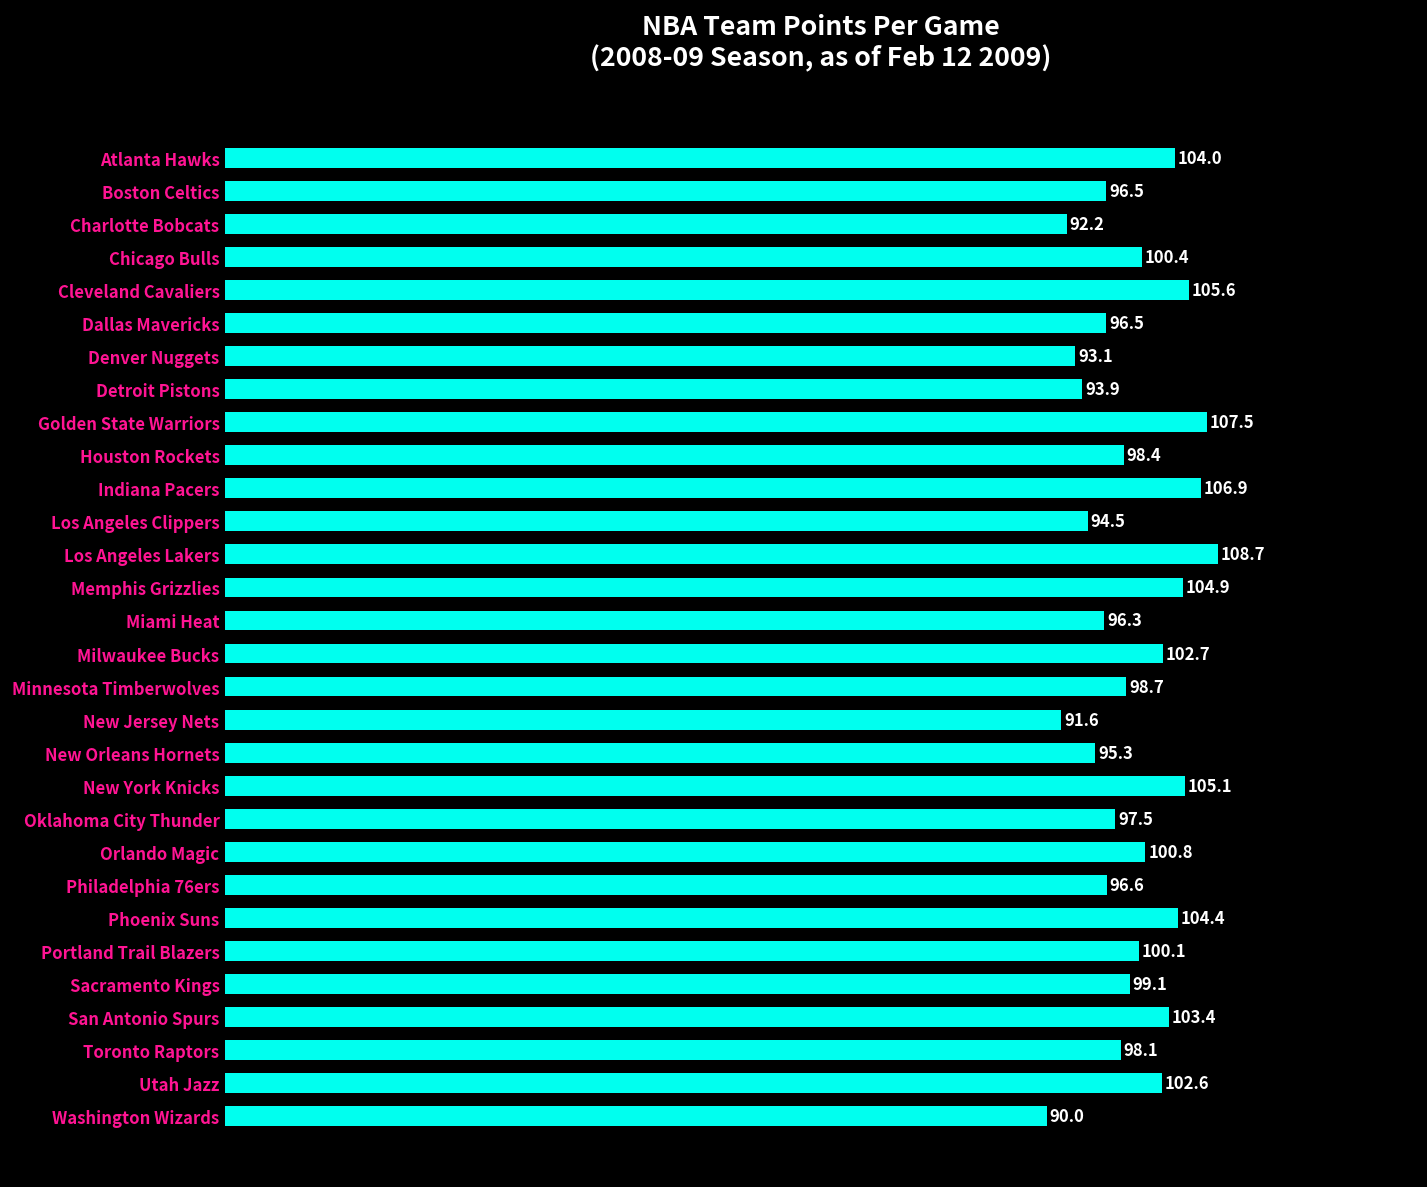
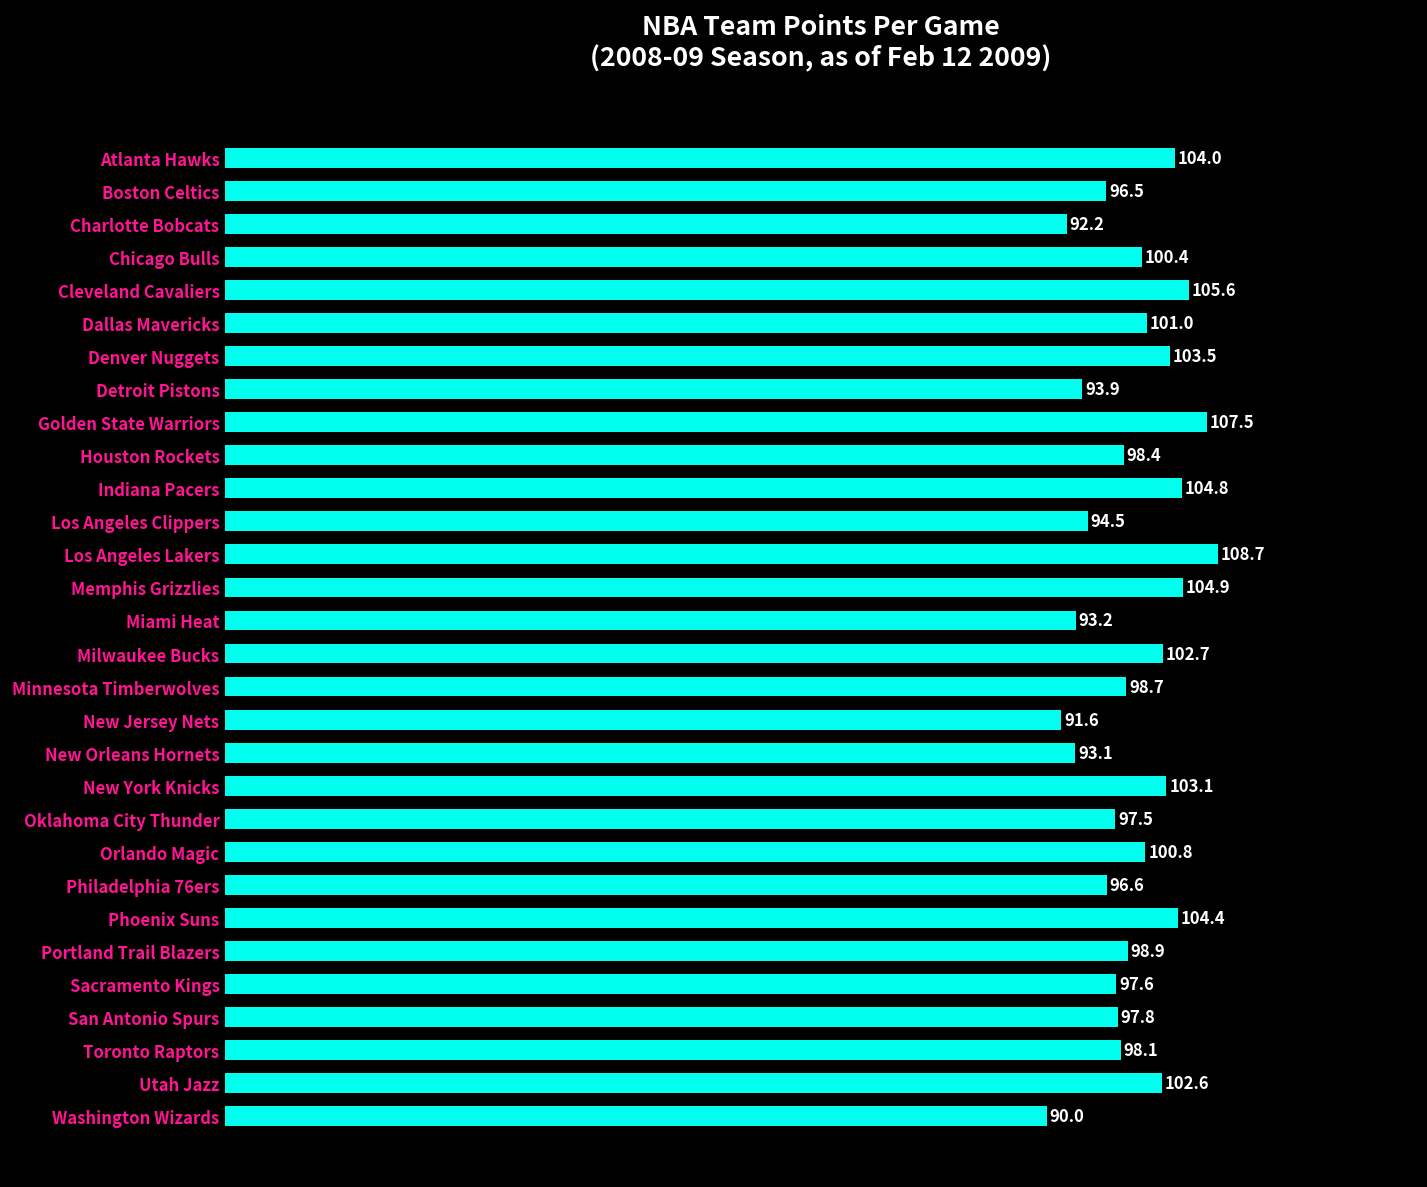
  {
    "Atlanta Hawks": 104.0,
    "Boston Celtics": 96.5,
    "Charlotte Bobcats": 92.2,
    "Chicago Bulls": 100.4,
    "Cleveland Cavaliers": 105.6,
-   "Dallas Mavericks": 96.5,
-   "Denver Nuggets": 93.1,
+   "Dallas Mavericks": 101.0,
+   "Denver Nuggets": 103.5,
    "Detroit Pistons": 93.9,
    "Golden State Warriors": 107.5,
    "Houston Rockets": 98.4,
-   "Indiana Pacers": 106.9,
+   "Indiana Pacers": 104.8,
    "Los Angeles Clippers": 94.5,
    "Los Angeles Lakers": 108.7,
    "Memphis Grizzlies": 104.9,
-   "Miami Heat": 96.3,
+   "Miami Heat": 93.2,
    "Milwaukee Bucks": 102.7,
    "Minnesota Timberwolves": 98.7,
    "New Jersey Nets": 91.6,
-   "New Orleans Hornets": 95.3,
-   "New York Knicks": 105.1,
+   "New Orleans Hornets": 93.1,
+   "New York Knicks": 103.1,
    "Oklahoma City Thunder": 97.5,
    "Orlando Magic": 100.8,
    "Philadelphia 76ers": 96.6,
    "Phoenix Suns": 104.4,
-   "Portland Trail Blazers": 100.1,
-   "Sacramento Kings": 99.1,
-   "San Antonio Spurs": 103.4,
+   "Portland Trail Blazers": 98.9,
+   "Sacramento Kings": 97.6,
+   "San Antonio Spurs": 97.8,
    "Toronto Raptors": 98.1,
    "Utah Jazz": 102.6,
    "Washington Wizards": 90.0
  }
